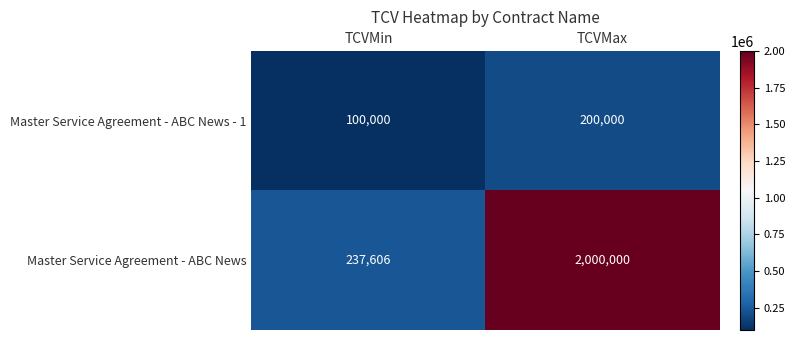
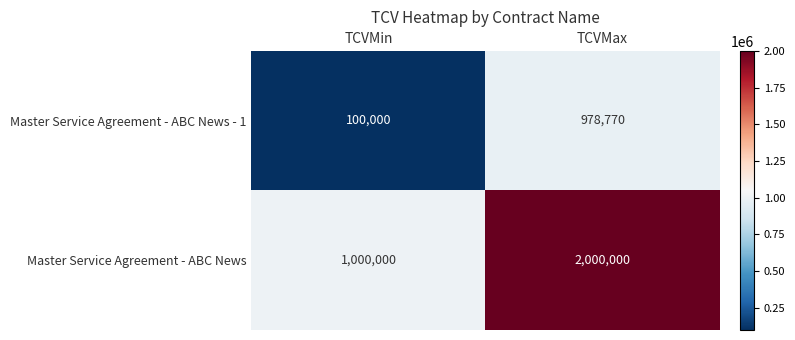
  {
    "Master Service Agreement - ABC News - 1": {
      "TCVMin": "100,000",
-     "TCVMax": "200,000"
+     "TCVMax": "978,770"
    },
    "Master Service Agreement - ABC News": {
-     "TCVMin": "237,606",
+     "TCVMin": "1,000,000",
      "TCVMax": "2,000,000"
    }
  }
